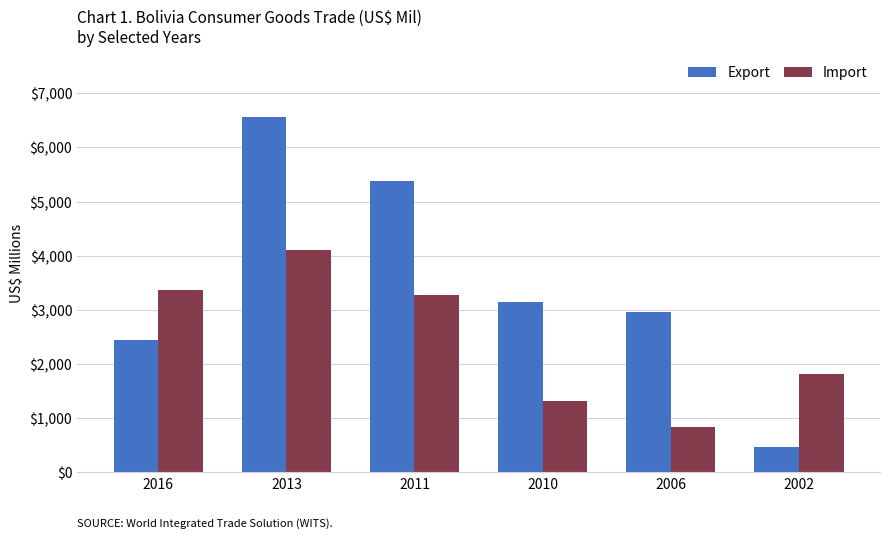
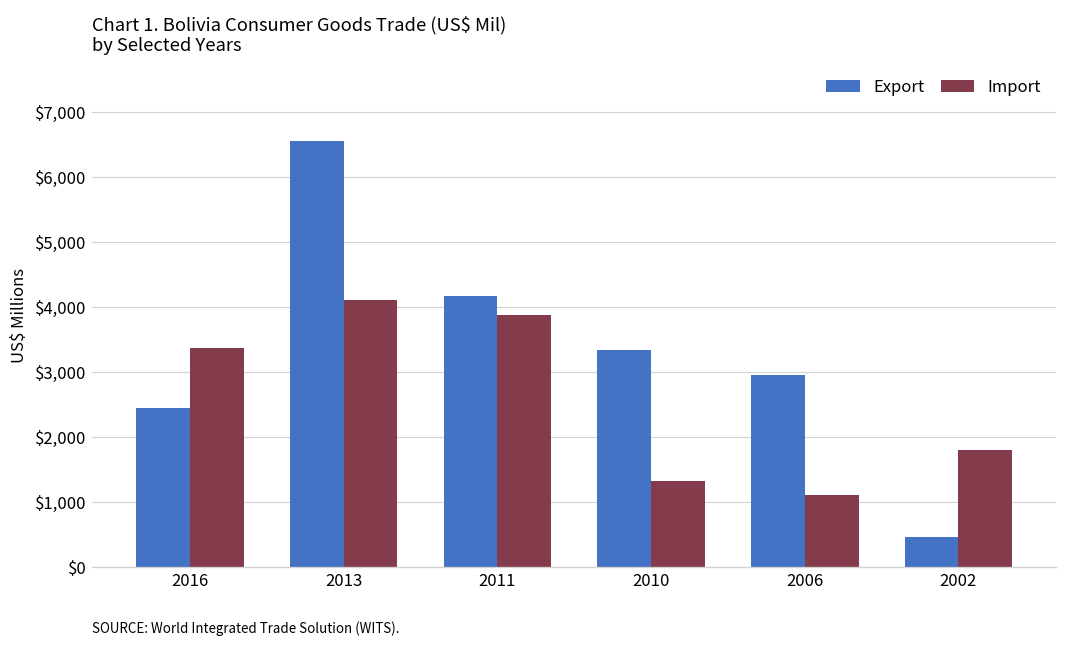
  {
    "Export": {
      "2016": "$2,500",
      "2013": "$6,600",
-     "2011": "$5,400",
-     "2010": "$3,200",
+     "2011": "$4,200",
+     "2010": "$3,300",
      "2006": "$3,000",
      "2002": "$500"
    },
    "Import": {
      "2016": "$3,400",
      "2013": "$4,100",
-     "2011": "$3,300",
+     "2011": "$3,900",
      "2010": "$1,300",
-     "2006": "$800",
+     "2006": "$1,100",
      "2002": "$1,800"
    }
  }
